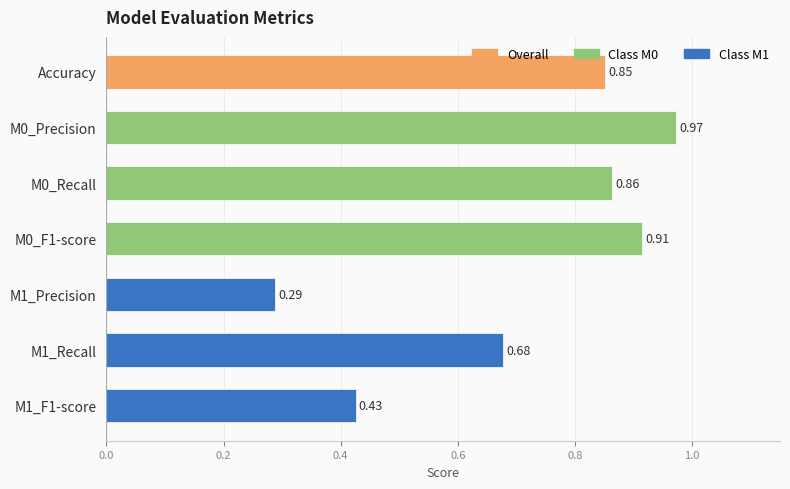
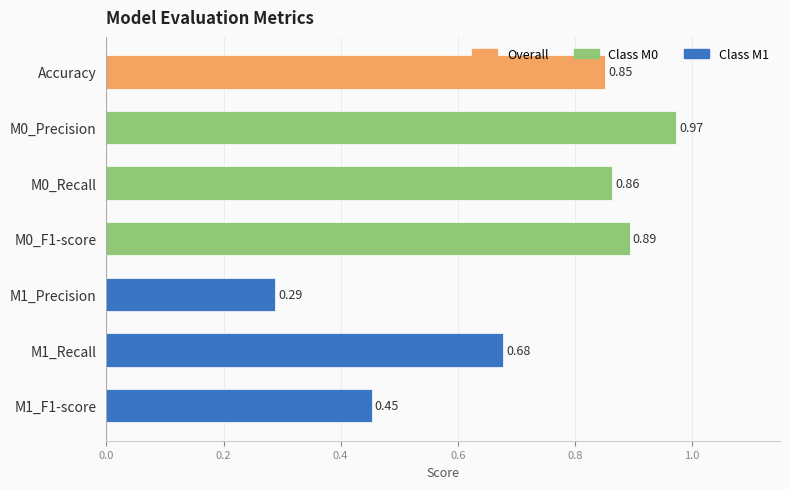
  {
    "Accuracy": 0.85,
    "M0_Precision": 0.97,
    "M0_Recall": 0.86,
-   "M0_F1-score": 0.91,
+   "M0_F1-score": 0.89,
    "M1_Precision": 0.29,
    "M1_Recall": 0.68,
-   "M1_F1-score": 0.43
+   "M1_F1-score": 0.45
  }
